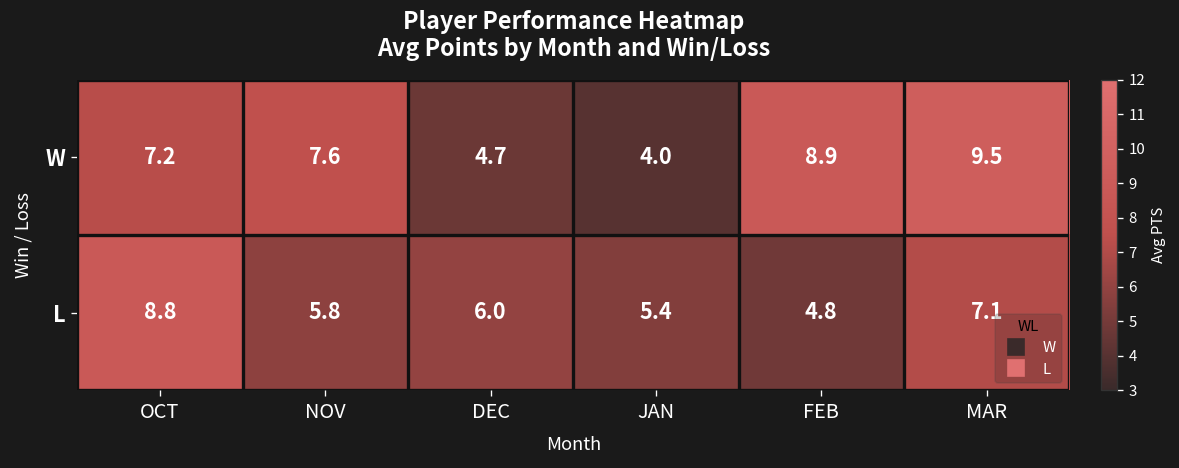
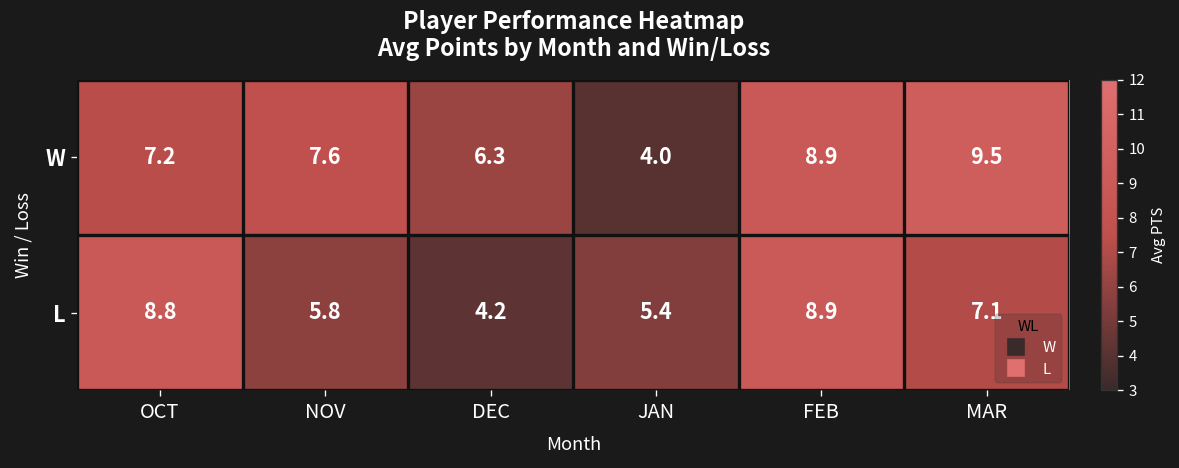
  {
    "W": {
      "OCT": 7.2,
      "NOV": 7.6,
-     "DEC": 4.7,
+     "DEC": 6.3,
      "JAN": 4.0,
      "FEB": 8.9,
      "MAR": 9.5
    },
    "L": {
      "OCT": 8.8,
      "NOV": 5.8,
-     "DEC": 6.0,
+     "DEC": 4.2,
      "JAN": 5.4,
-     "FEB": 4.8
+     "FEB": 8.9
    }
  }
